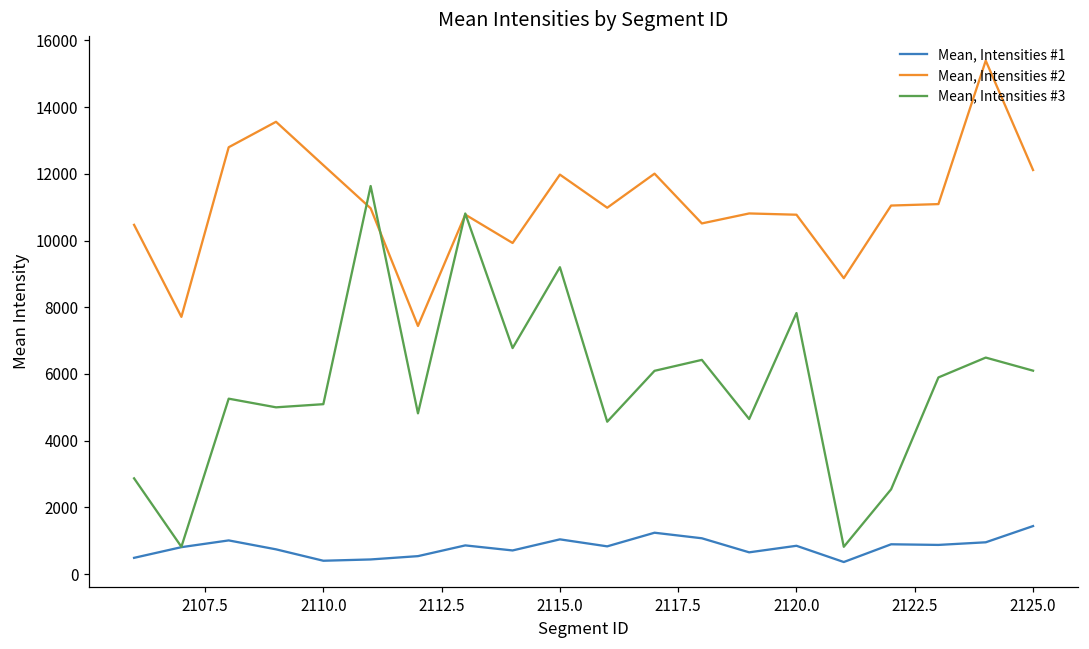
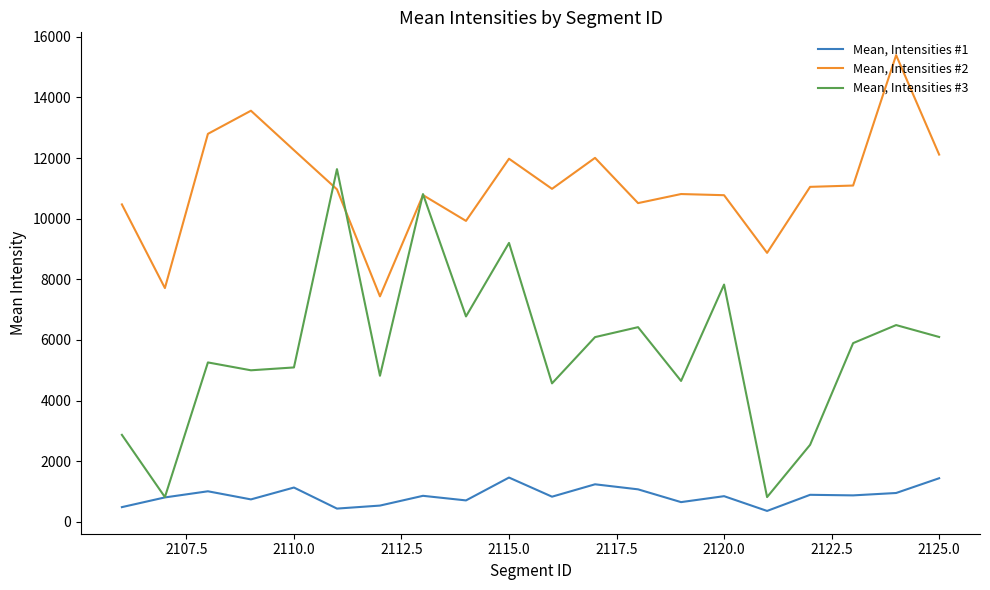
  {
    "Mean, Intensities #1": {
-     "2110.0": 400,
-     "2115.0": 1000,
+     "2110.0": 1100,
+     "2115.0": 1500,
      "2120.0": 800,
      "2125.0": 1400
    },
    "Mean, Intensities #2": {
      "2110.0": 12300,
      "2115.0": 12000,
      "2120.0": 10800,
      "2125.0": 12100
    },
    "Mean, Intensities #3": {
      "2110.0": 5100,
      "2115.0": 9200,
      "2120.0": 7800,
      "2125.0": 6100
    }
  }
